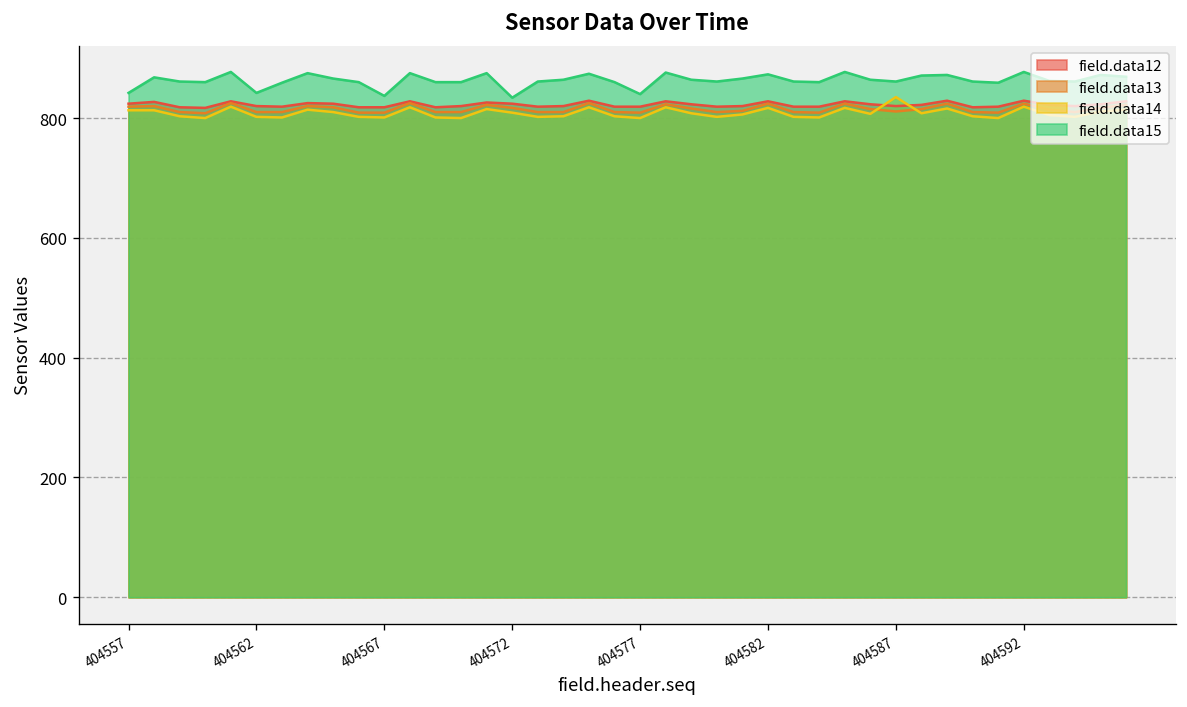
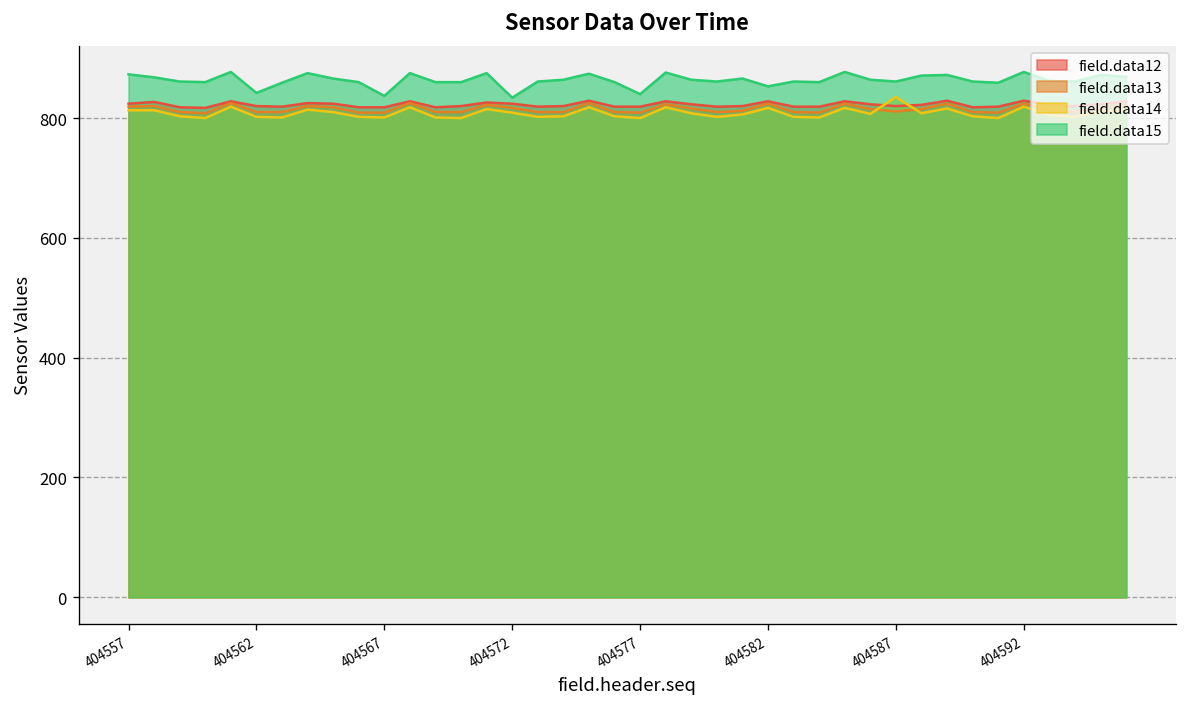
  {
    "field.data14": {
      "404557": 810,
      "404562": 800,
      "404567": 800,
      "404572": 810,
      "404577": 800,
      "404582": 820,
      "404587": 840
    },
    "field.data15": {
-     "404557": 840,
+     "404557": 870,
      "404562": 840,
      "404567": 840,
      "404572": 830,
      "404577": 840,
-     "404582": 870,
+     "404582": 850,
      "404587": 860,
      "404592": 880
    }
  }
